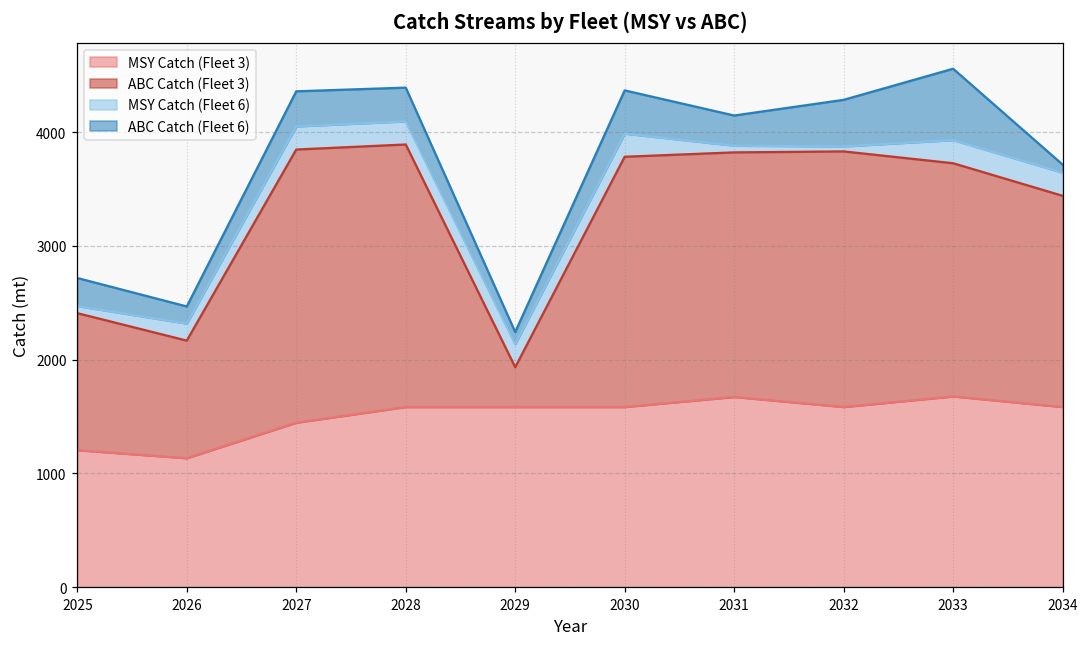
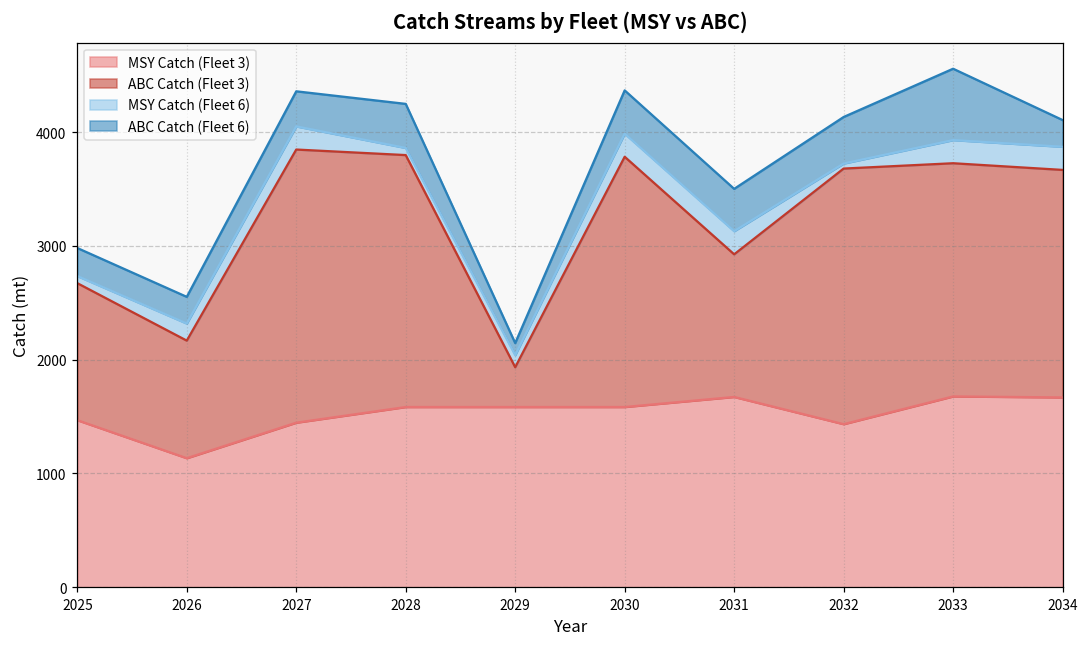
  {
    "MSY Catch (Fleet 3)": {
-     "2025": 1200,
+     "2025": 1470,
      "2026": 1130,
      "2027": 1450,
      "2028": 1580,
      "2029": 1580,
      "2030": 1580,
      "2031": 1670,
-     "2032": 1580,
+     "2032": 1430,
      "2033": 1680,
-     "2034": 1580
+     "2034": 1670
    },
    "ABC Catch (Fleet 3)": {
      "2025": 1200,
      "2026": 1030,
      "2027": 2400,
-     "2028": 2310,
+     "2028": 2210,
      "2029": 350,
      "2030": 2200,
-     "2031": 2150,
+     "2031": 1250,
      "2032": 2250,
      "2033": 2050,
-     "2034": 1860
+     "2034": 2000
    },
    "MSY Catch (Fleet 6)": {
      "2025": 60,
      "2026": 150,
      "2027": 200,
-     "2028": 200,
-     "2029": 200,
+     "2028": 60,
+     "2029": 110,
      "2030": 200,
-     "2031": 60,
+     "2031": 200,
      "2032": 40,
      "2033": 200,
      "2034": 200
    },
    "ABC Catch (Fleet 6)": {
      "2025": 250,
-     "2026": 150,
+     "2026": 230,
      "2027": 310,
-     "2028": 300,
+     "2028": 390,
      "2029": 110,
      "2030": 380,
-     "2031": 270,
+     "2031": 370,
      "2032": 410,
      "2033": 630,
-     "2034": 70
+     "2034": 240
    }
  }
